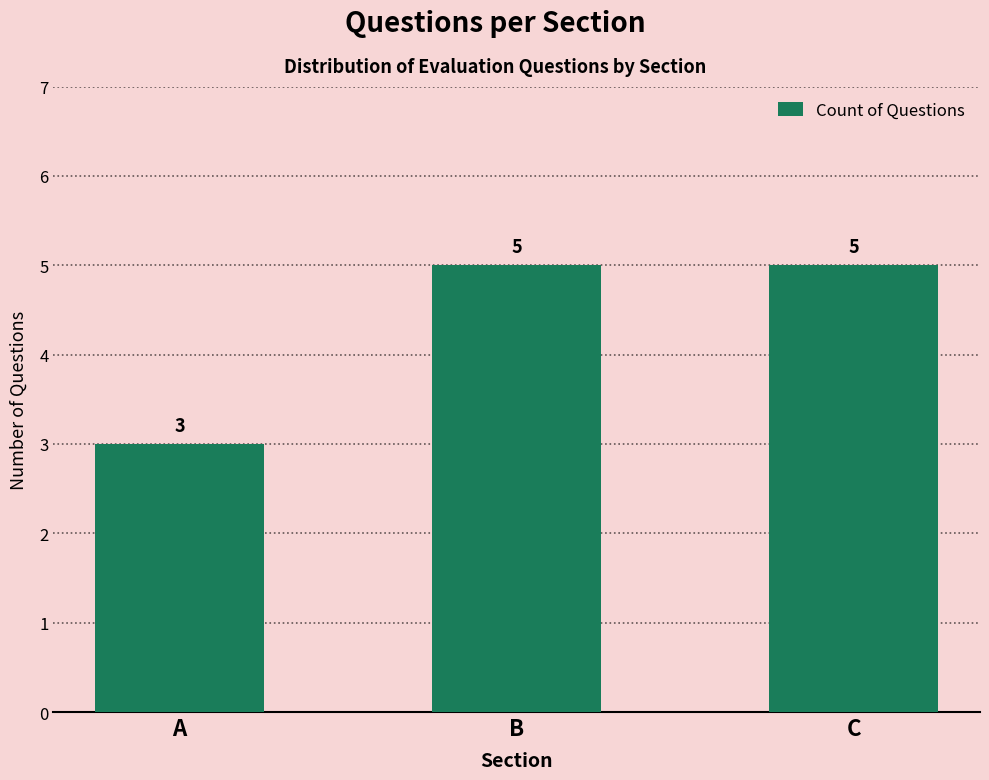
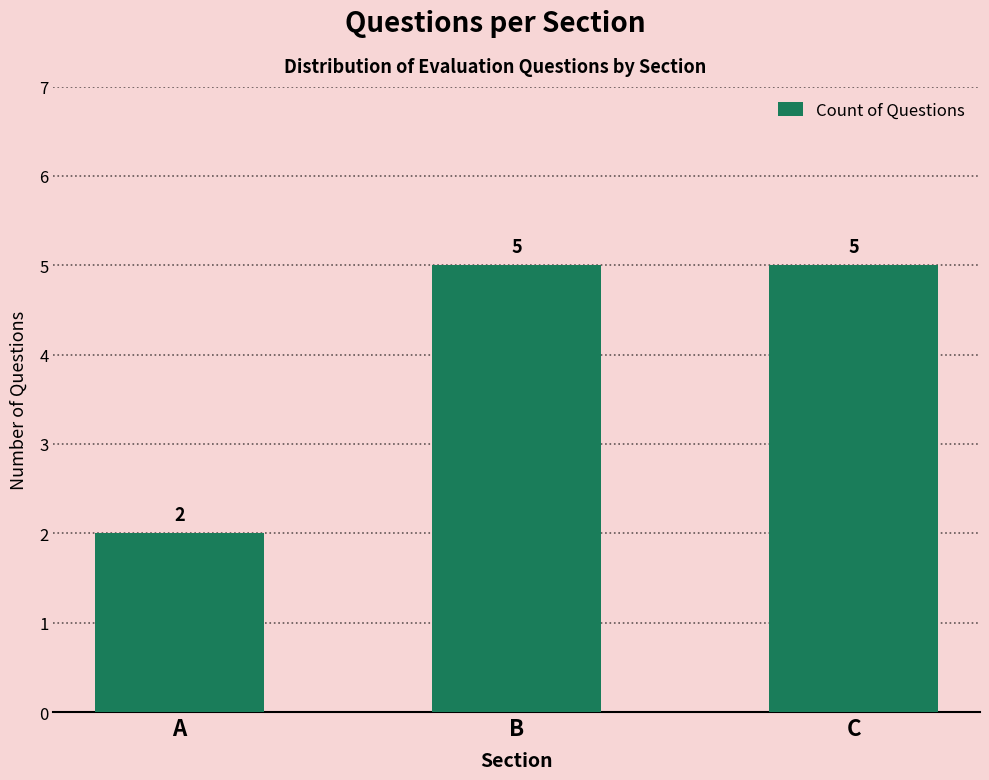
  {
-   "A": 3,
+   "A": 2,
    "B": 5,
    "C": 5
  }
